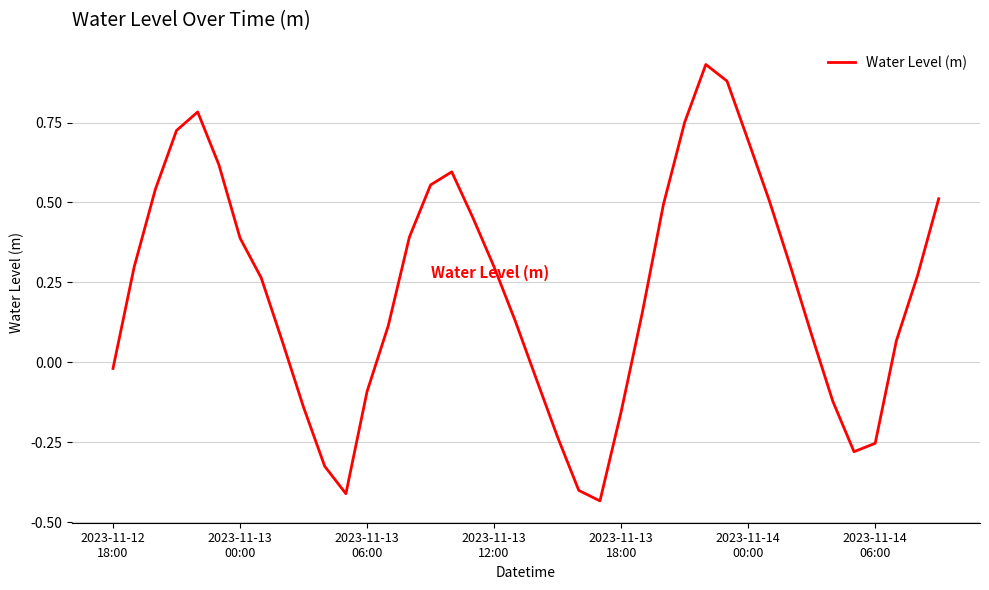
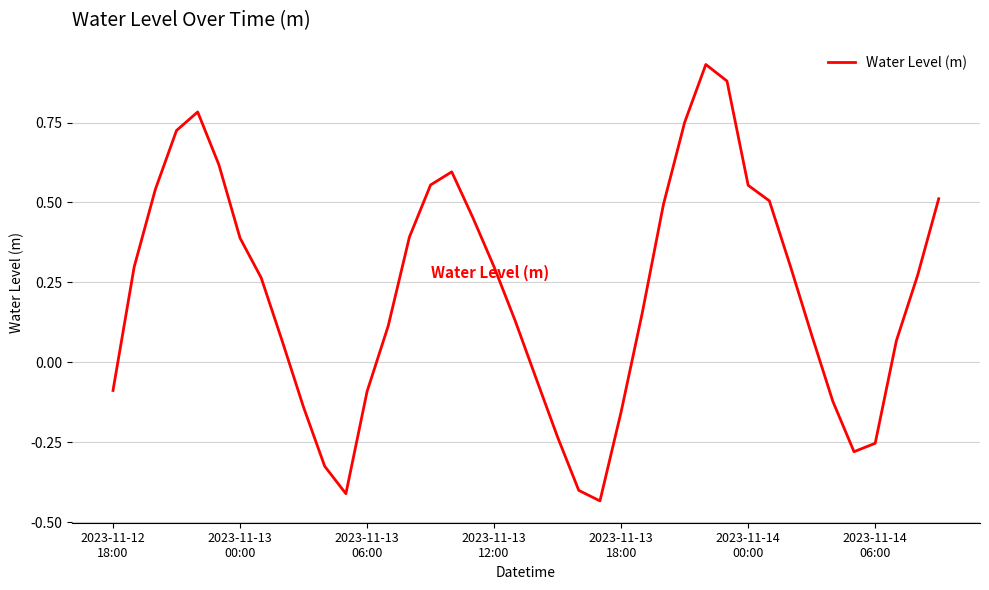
  {
-   "2023-11-12 18:00": -0.02,
+   "2023-11-12 18:00": -0.09,
    "2023-11-13 00:00": 0.39,
    "2023-11-13 06:00": -0.09,
    "2023-11-13 12:00": 0.30,
    "2023-11-13 18:00": -0.15,
-   "2023-11-14 00:00": 0.69,
+   "2023-11-14 00:00": 0.55,
    "2023-11-14 06:00": -0.25
  }
